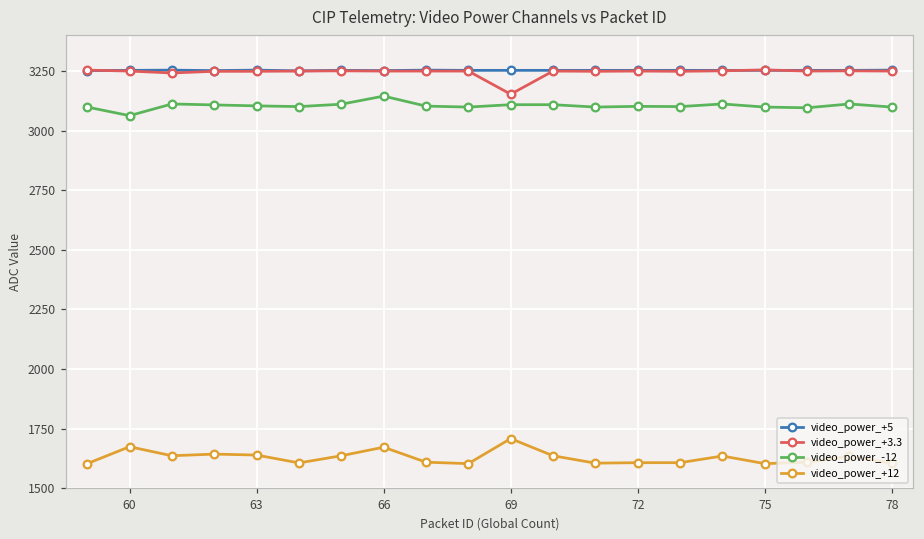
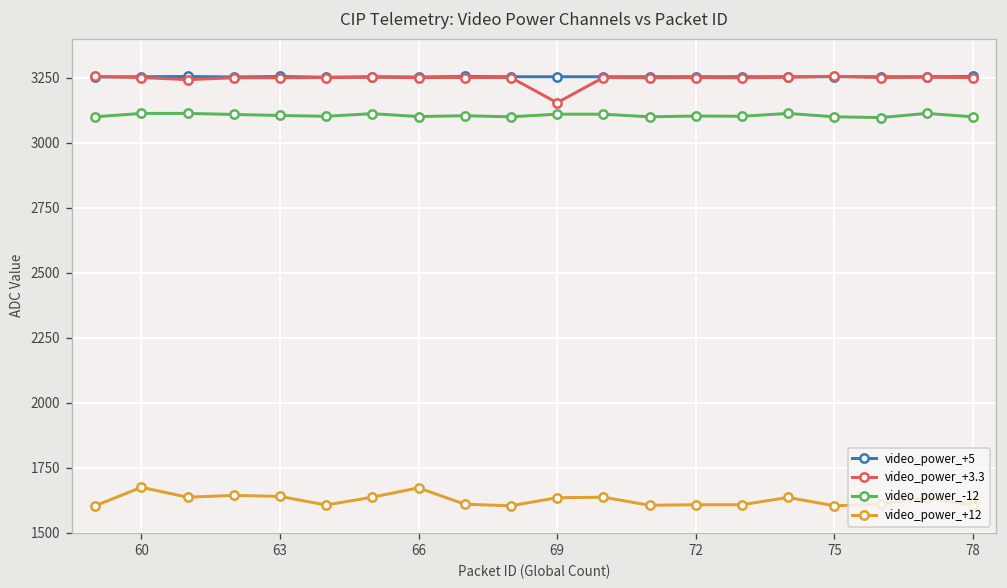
  {
    "video_power_+5": {
      "69": 3250
    },
    "video_power_+3.3": {
      "69": 3150
    },
    "video_power_-12": {
-     "60": 3060,
+     "60": 3110,
      "63": 3100,
-     "66": 3150,
+     "66": 3100,
      "69": 3110,
      "72": 3100,
      "75": 3100,
      "78": 3100
    },
    "video_power_+12": {
      "60": 1670,
      "63": 1640,
      "66": 1670,
-     "69": 1710,
+     "69": 1630,
      "72": 1610,
      "75": 1600
    }
  }
